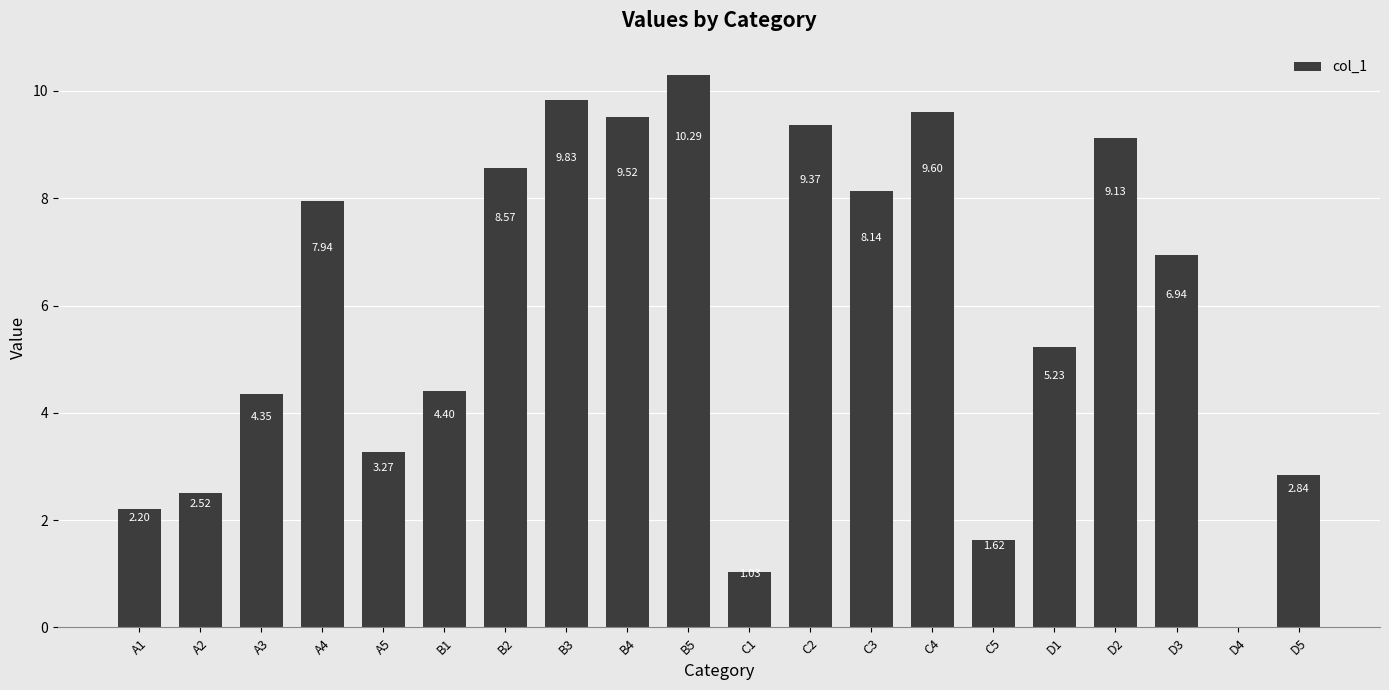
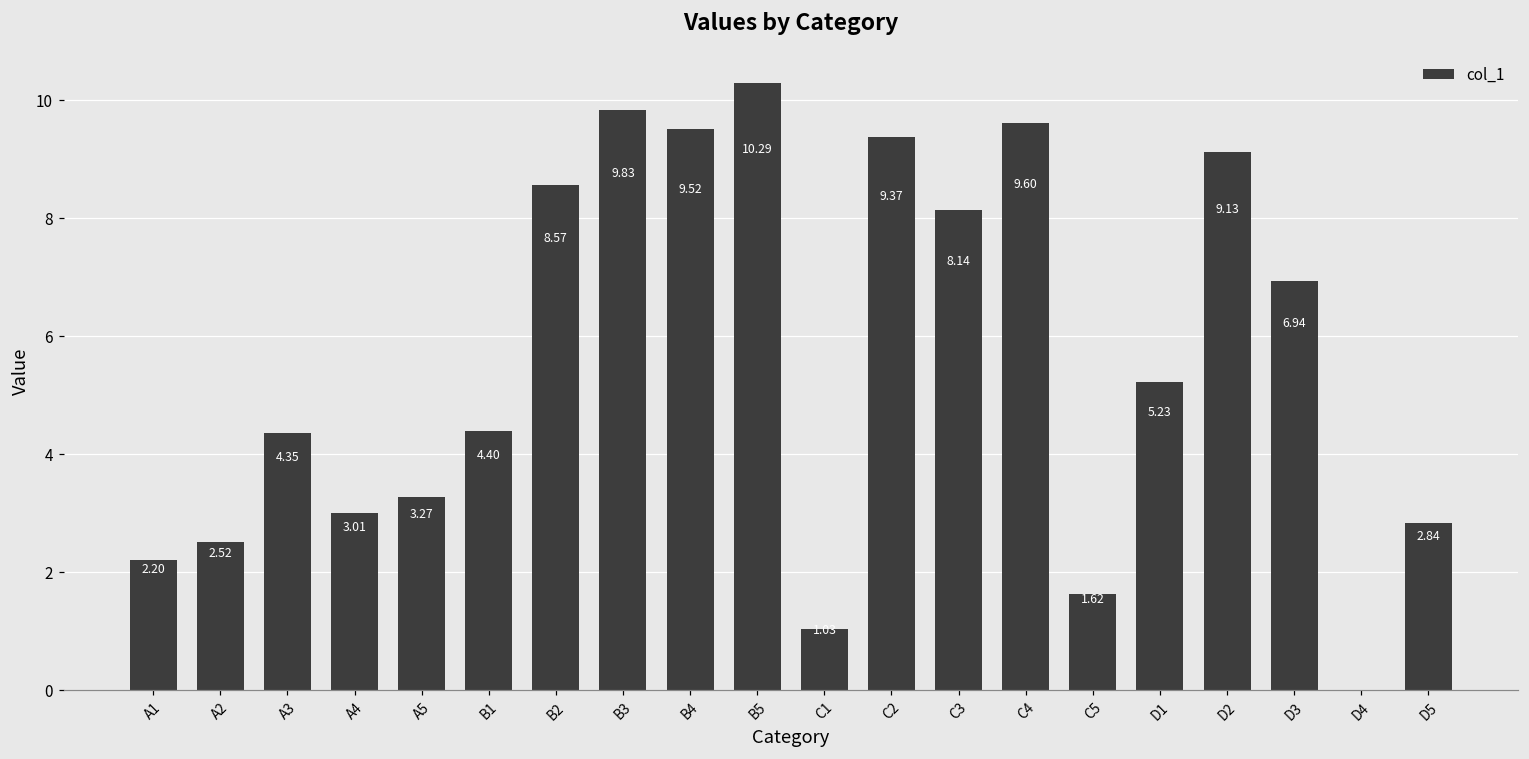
  {
    "A1": 2.20,
    "A2": 2.52,
    "A3": 4.35,
-   "A4": 7.94,
+   "A4": 3.01,
    "A5": 3.27,
    "B1": 4.40,
    "B2": 8.57,
    "B3": 9.83,
    "B4": 9.52,
    "B5": 10.29,
    "C1": 1.03,
    "C2": 9.37,
    "C3": 8.14,
    "C4": 9.60,
    "C5": 1.62,
    "D1": 5.23,
    "D2": 9.13,
    "D3": 6.94,
    "D5": 2.84
  }
